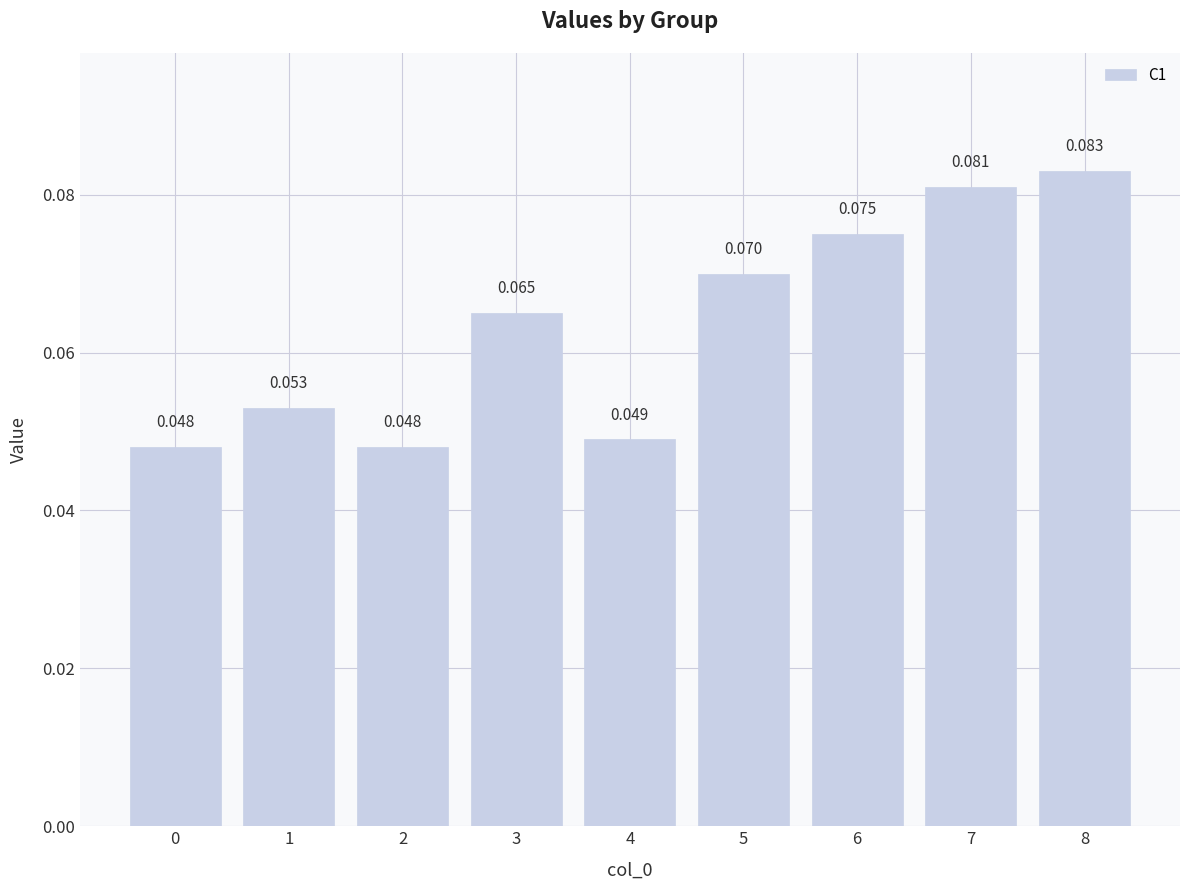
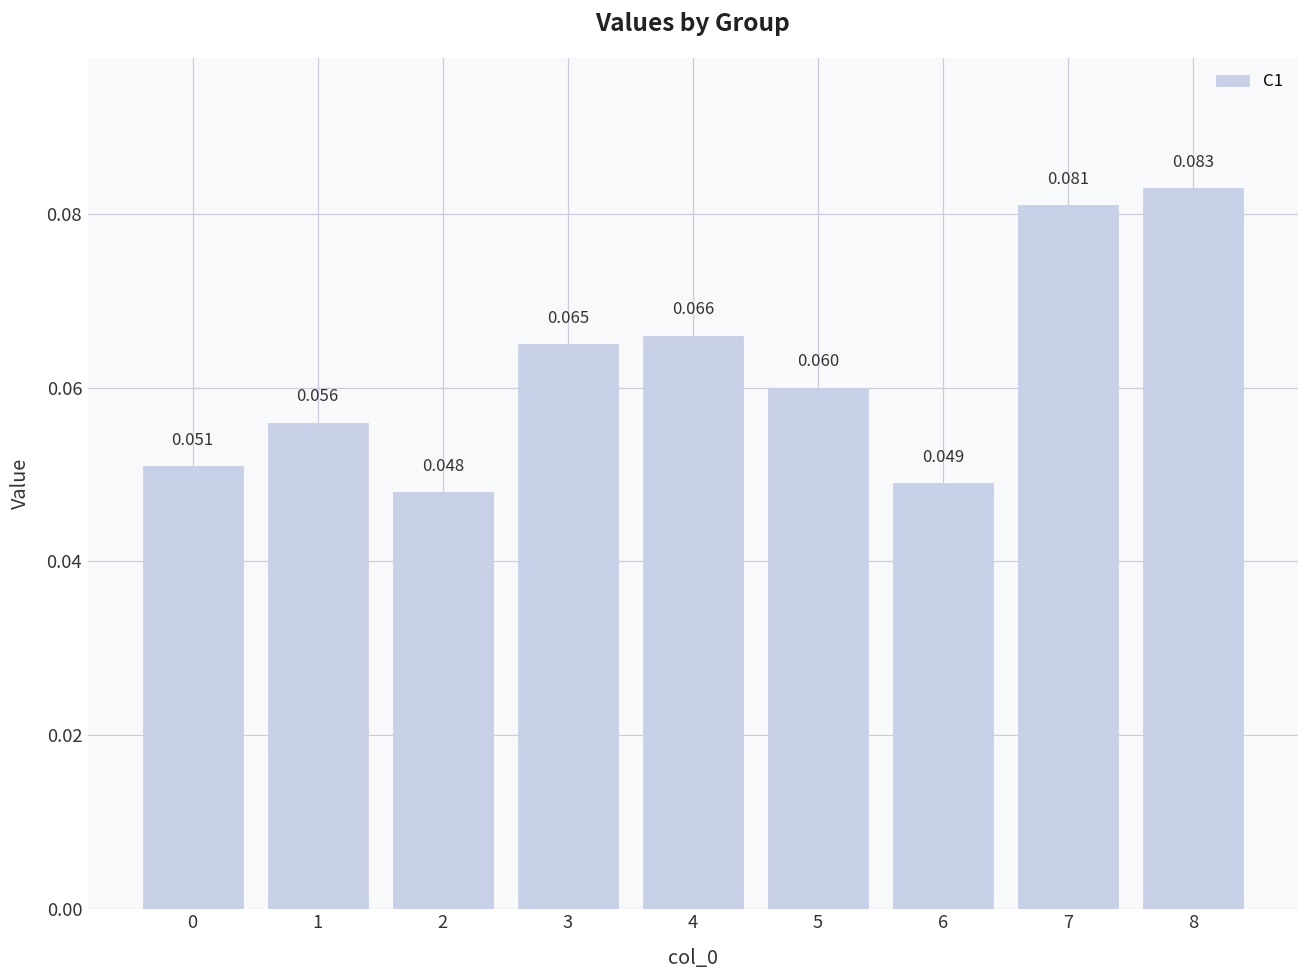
  {
-   "0": 0.048,
-   "1": 0.053,
+   "0": 0.051,
+   "1": 0.056,
    "2": 0.048,
    "3": 0.065,
-   "4": 0.049,
-   "5": 0.070,
-   "6": 0.075,
+   "4": 0.066,
+   "5": 0.060,
+   "6": 0.049,
    "7": 0.081,
    "8": 0.083
  }
